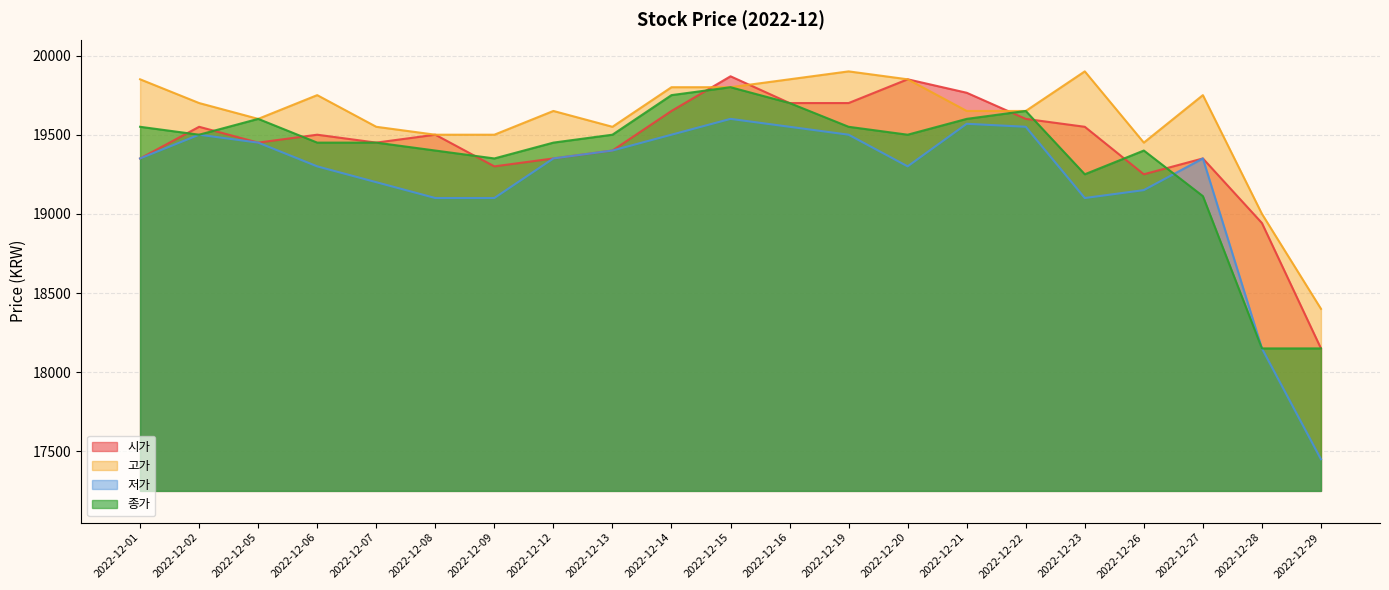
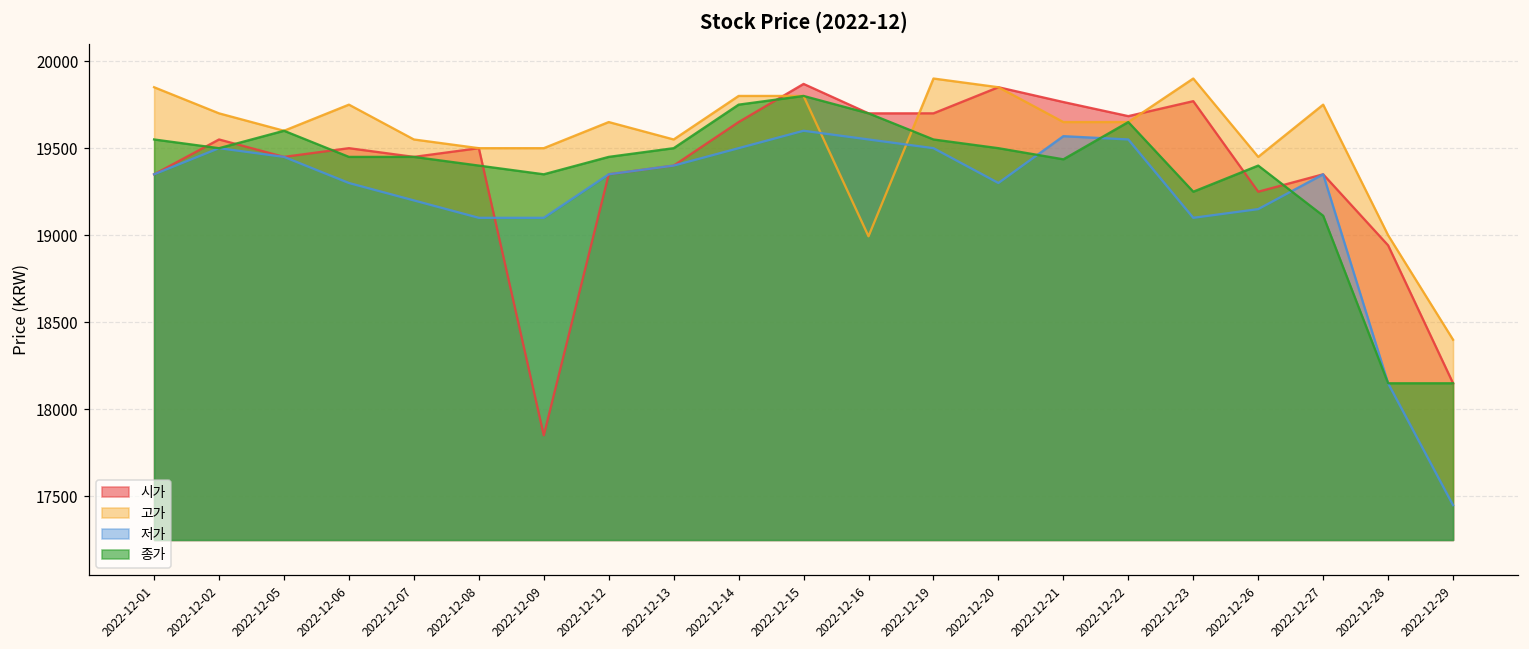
  {
    "시가": {
      "2022-12-02": 19550,
      "2022-12-06": 19500,
-     "2022-12-09": 19300,
+     "2022-12-09": 17850,
      "2022-12-14": 19650,
      "2022-12-15": 19870,
      "2022-12-19": 19700,
      "2022-12-21": 19770,
-     "2022-12-22": 19600,
-     "2022-12-23": 19550,
+     "2022-12-22": 19680,
+     "2022-12-23": 19770,
      "2022-12-26": 19250,
      "2022-12-28": 18940
    },
    "고가": {
      "2022-12-01": 19850,
      "2022-12-02": 19700,
      "2022-12-06": 19750,
      "2022-12-07": 19550,
      "2022-12-09": 19500,
      "2022-12-12": 19650,
      "2022-12-13": 19550,
      "2022-12-14": 19800,
-     "2022-12-16": 19850,
+     "2022-12-16": 18990,
      "2022-12-19": 19900,
      "2022-12-21": 19650,
      "2022-12-23": 19900,
      "2022-12-26": 19450,
      "2022-12-27": 19750,
      "2022-12-28": 19000,
      "2022-12-29": 18400
    },
    "저가": {
      "2022-12-06": 19300,
      "2022-12-07": 19200,
      "2022-12-08": 19100,
      "2022-12-09": 19100,
      "2022-12-14": 19500,
      "2022-12-15": 19600,
      "2022-12-16": 19550,
      "2022-12-19": 19500,
      "2022-12-20": 19300,
      "2022-12-21": 19570,
      "2022-12-22": 19550,
      "2022-12-23": 19100,
      "2022-12-26": 19150,
      "2022-12-29": 17450
    },
    "종가": {
      "2022-12-01": 19550,
      "2022-12-06": 19450,
      "2022-12-08": 19400,
      "2022-12-09": 19350,
      "2022-12-12": 19450,
      "2022-12-13": 19500,
      "2022-12-14": 19750,
      "2022-12-19": 19550,
      "2022-12-20": 19500,
-     "2022-12-21": 19600,
+     "2022-12-21": 19440,
      "2022-12-23": 19250,
      "2022-12-26": 19400,
      "2022-12-27": 19110
    }
  }
